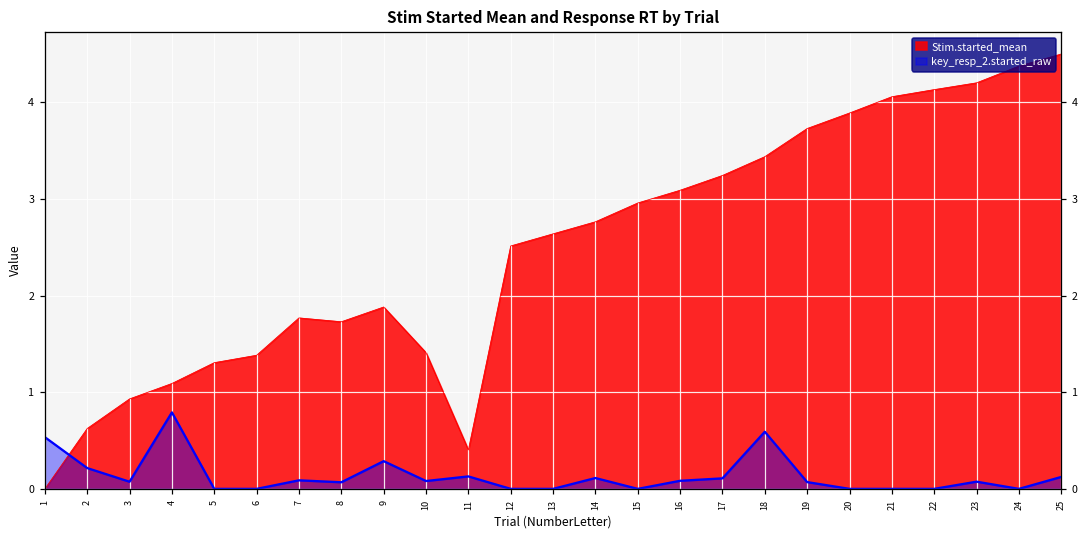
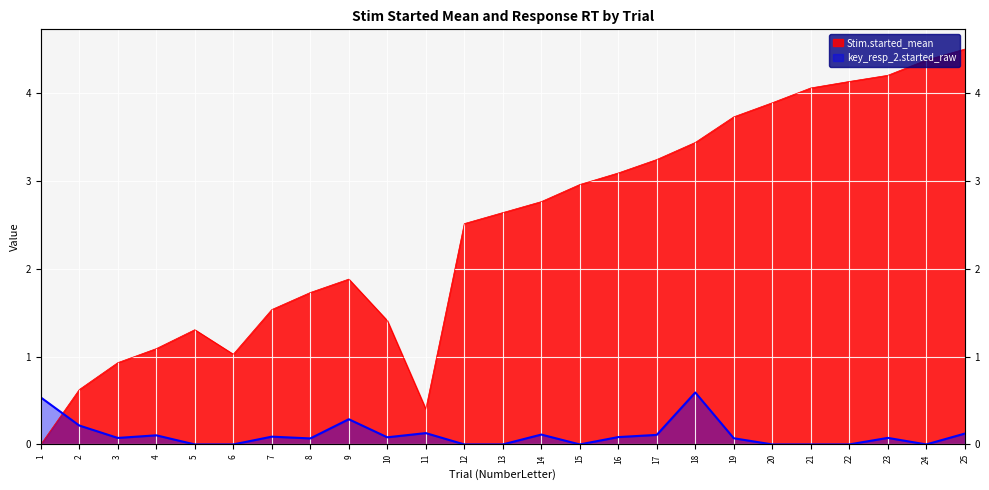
  {
    "Stim.started_mean": {
      "1": 0.0,
      "2": 0.6,
      "3": 0.9,
      "4": 1.1,
      "5": 1.3,
-     "6": 1.4,
-     "7": 1.8,
+     "6": 1.0,
+     "7": 1.5,
      "8": 1.7,
      "9": 1.9,
      "10": 1.4,
      "11": 0.4,
      "12": 2.5,
      "13": 2.6,
      "14": 2.8,
      "15": 3.0,
      "16": 3.1,
      "17": 3.2,
      "18": 3.4,
      "19": 3.7,
      "20": 3.9,
      "21": 4.1,
      "22": 4.1,
      "23": 4.2,
      "25": 4.5
    },
    "key_resp_2.started_raw": {
      "1": 0.5,
      "2": 0.2,
      "3": 0.1,
-     "4": 0.8,
+     "4": 0.1,
      "5": 0.0,
      "6": 0.0,
      "7": 0.1,
      "8": 0.1,
      "9": 0.3,
      "10": 0.1,
      "11": 0.1,
      "12": 0.0,
      "13": 0.0,
      "14": 0.1,
      "15": 0.0,
      "16": 0.1,
      "17": 0.1,
      "18": 0.6,
      "19": 0.1,
      "20": 0.0,
      "21": 0.0,
      "22": 0.0,
      "23": 0.1,
      "24": 0.0,
      "25": 0.1
    }
  }
